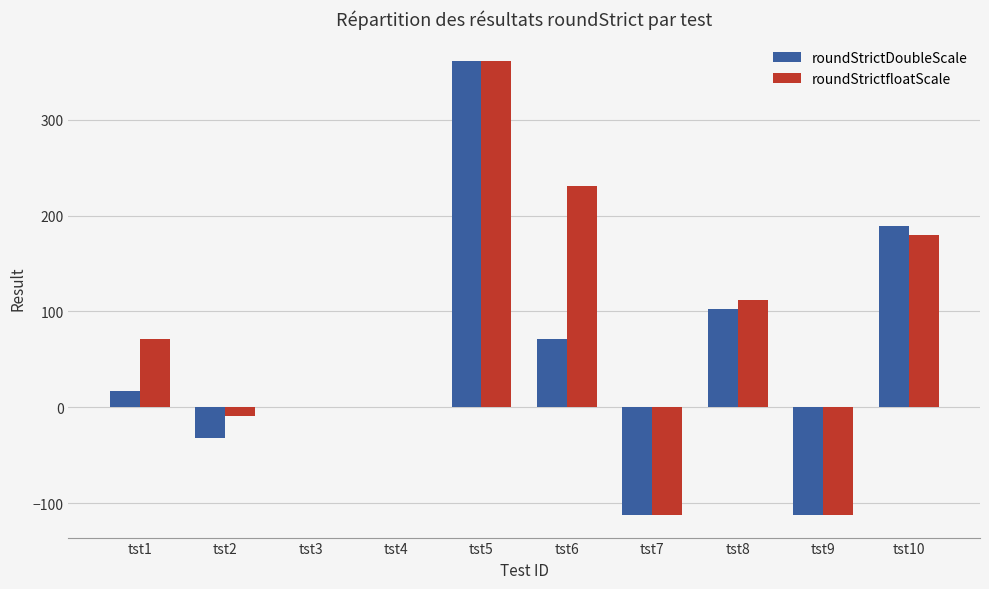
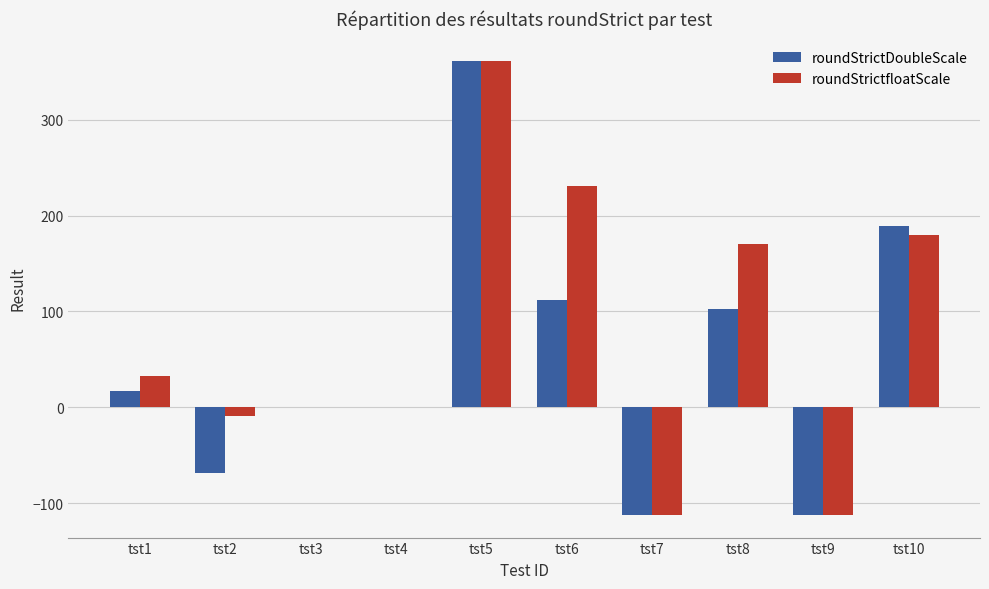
  {
    "roundStrictDoubleScale": {
      "tst1": 20,
-     "tst2": -30,
+     "tst2": -70,
      "tst3": 0,
      "tst5": 360,
-     "tst6": 70,
+     "tst6": 110,
      "tst7": -110,
      "tst8": 100,
      "tst9": -110,
      "tst10": 190
    },
    "roundStrictfloatScale": {
-     "tst1": 70,
+     "tst1": 30,
      "tst2": -10,
      "tst3": 0,
      "tst5": 360,
      "tst6": 230,
      "tst7": -110,
-     "tst8": 110,
+     "tst8": 170,
      "tst9": -110,
      "tst10": 180
    }
  }
